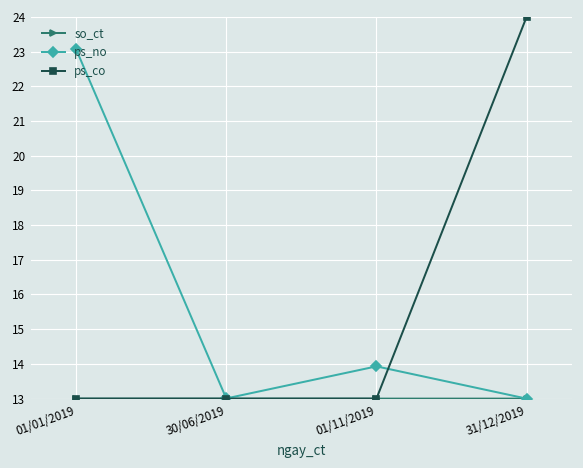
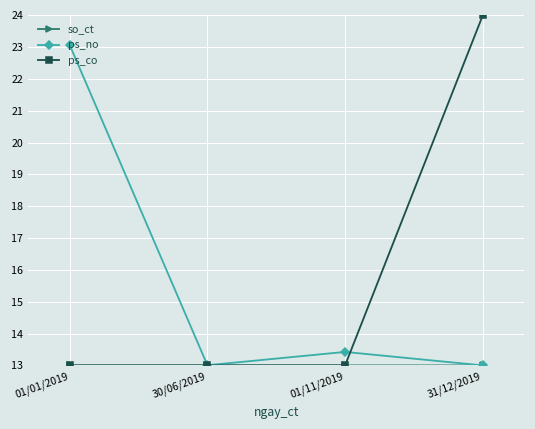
  {
    "ps_no": {
      "01/01/2019": 23.1,
-     "01/11/2019": 13.9
+     "01/11/2019": 13.4
    },
    "ps_co": {
      "31/12/2019": 24.0
    }
  }
